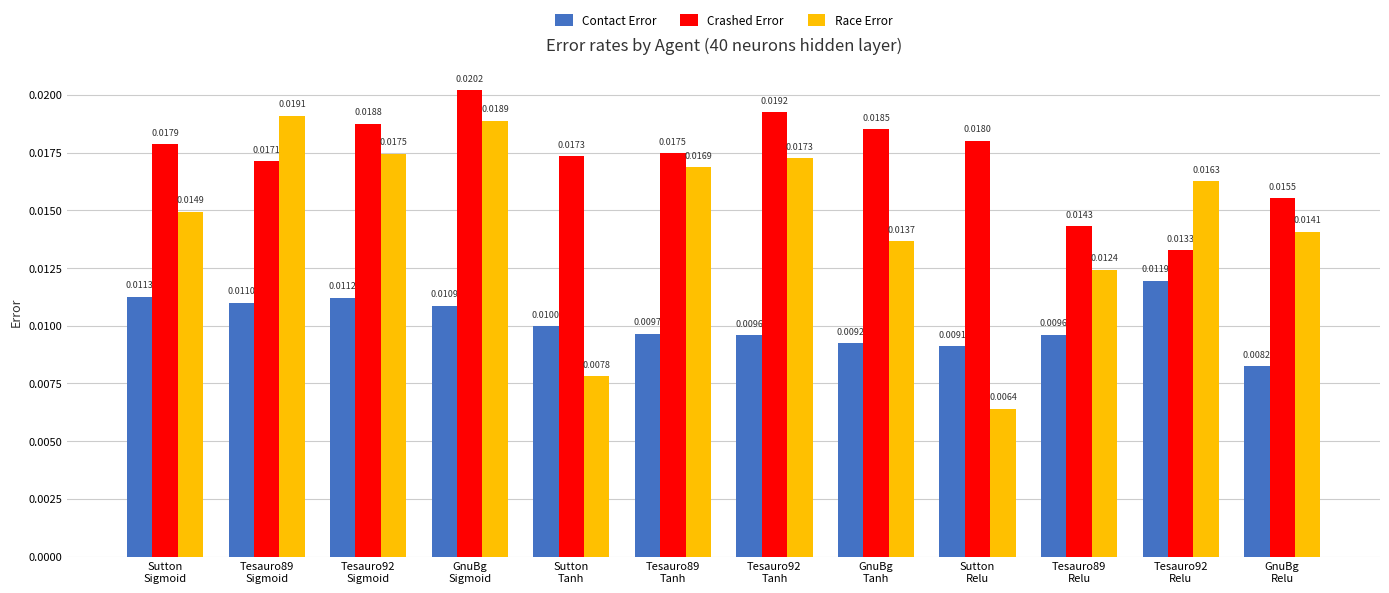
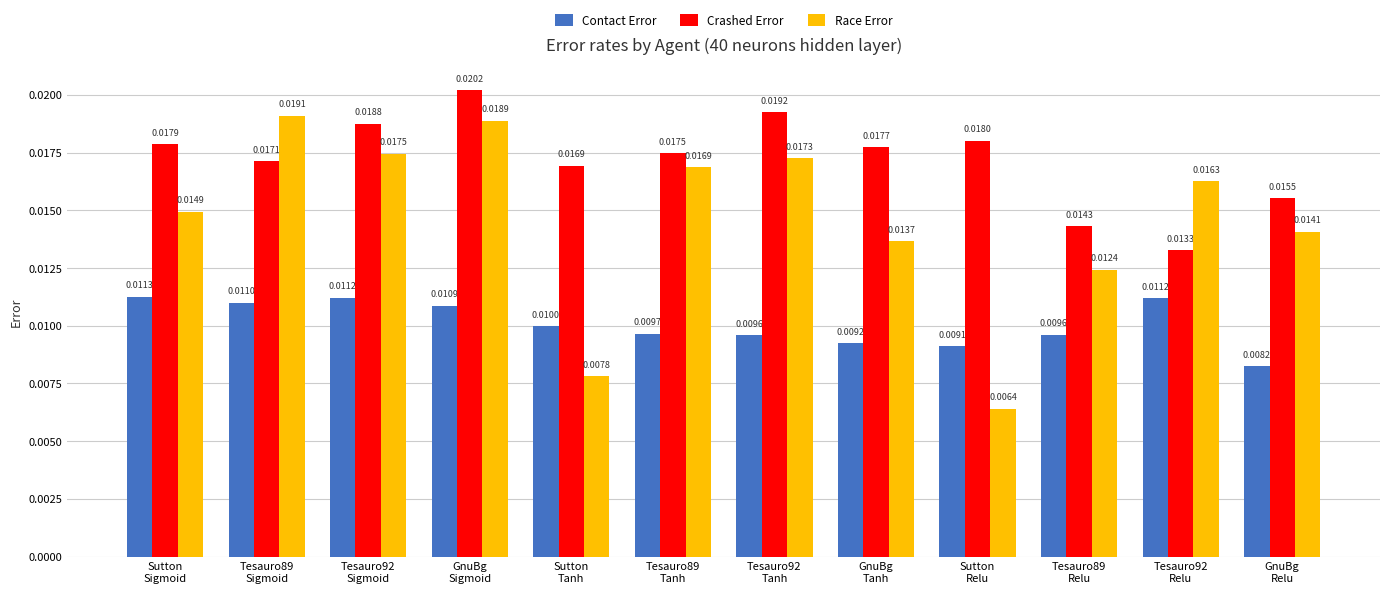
  {
    "Contact Error": {
      "Sutton Sigmoid": 0.0113,
      "Tesauro89 Sigmoid": 0.0110,
      "Tesauro92 Sigmoid": 0.0112,
      "GnuBg Sigmoid": 0.0109,
      "Sutton Tanh": 0.0100,
      "Tesauro89 Tanh": 0.0097,
      "Tesauro92 Tanh": 0.0096,
      "GnuBg Tanh": 0.0092,
      "Sutton Relu": 0.0091,
      "Tesauro89 Relu": 0.0096,
-     "Tesauro92 Relu": 0.0119,
+     "Tesauro92 Relu": 0.0112,
      "GnuBg Relu": 0.0082
    },
    "Crashed Error": {
      "Sutton Sigmoid": 0.0179,
      "Tesauro89 Sigmoid": 0.0171,
      "Tesauro92 Sigmoid": 0.0188,
      "GnuBg Sigmoid": 0.0202,
-     "Sutton Tanh": 0.0173,
+     "Sutton Tanh": 0.0169,
      "Tesauro89 Tanh": 0.0175,
      "Tesauro92 Tanh": 0.0192,
-     "GnuBg Tanh": 0.0185,
+     "GnuBg Tanh": 0.0177,
      "Sutton Relu": 0.0180,
      "Tesauro89 Relu": 0.0143,
      "Tesauro92 Relu": 0.0133,
      "GnuBg Relu": 0.0155
    },
    "Race Error": {
      "Sutton Sigmoid": 0.0149,
      "Tesauro89 Sigmoid": 0.0191,
      "Tesauro92 Sigmoid": 0.0175,
      "GnuBg Sigmoid": 0.0189,
      "Sutton Tanh": 0.0078,
      "Tesauro89 Tanh": 0.0169,
      "Tesauro92 Tanh": 0.0173,
      "GnuBg Tanh": 0.0137,
      "Sutton Relu": 0.0064,
      "Tesauro89 Relu": 0.0124,
      "Tesauro92 Relu": 0.0163,
      "GnuBg Relu": 0.0141
    }
  }
